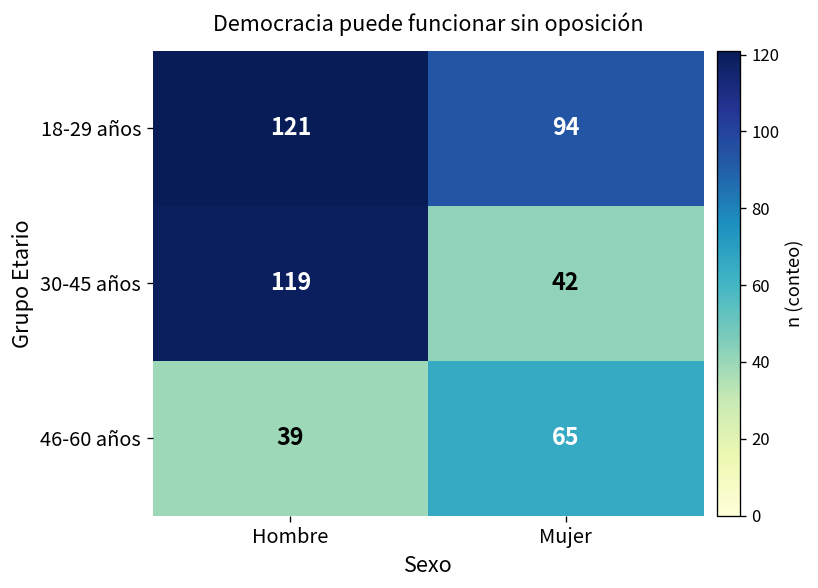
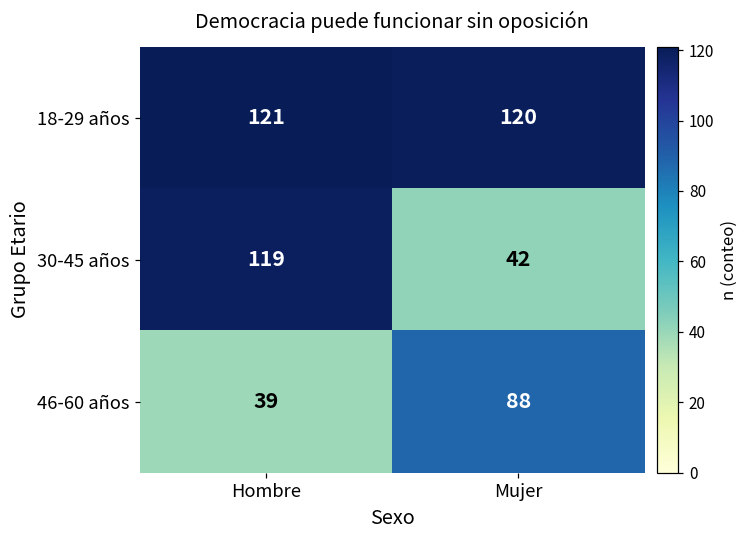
  {
    "18-29 años": {
      "Hombre": 121,
-     "Mujer": 94
+     "Mujer": 120
    },
    "30-45 años": {
      "Hombre": 119,
      "Mujer": 42
    },
    "46-60 años": {
      "Hombre": 39,
-     "Mujer": 65
+     "Mujer": 88
    }
  }
